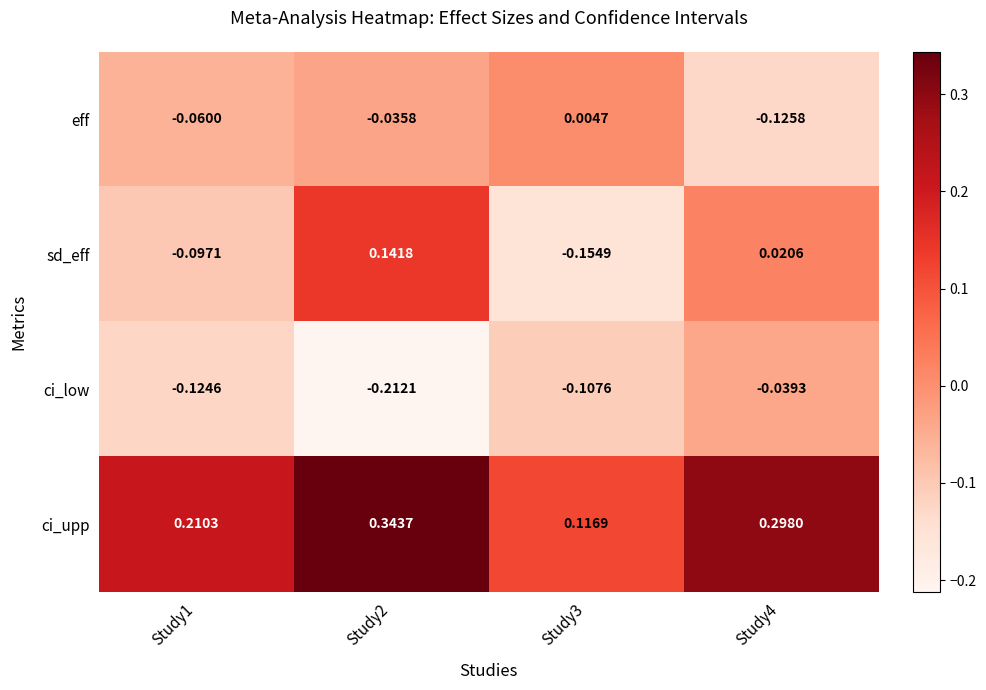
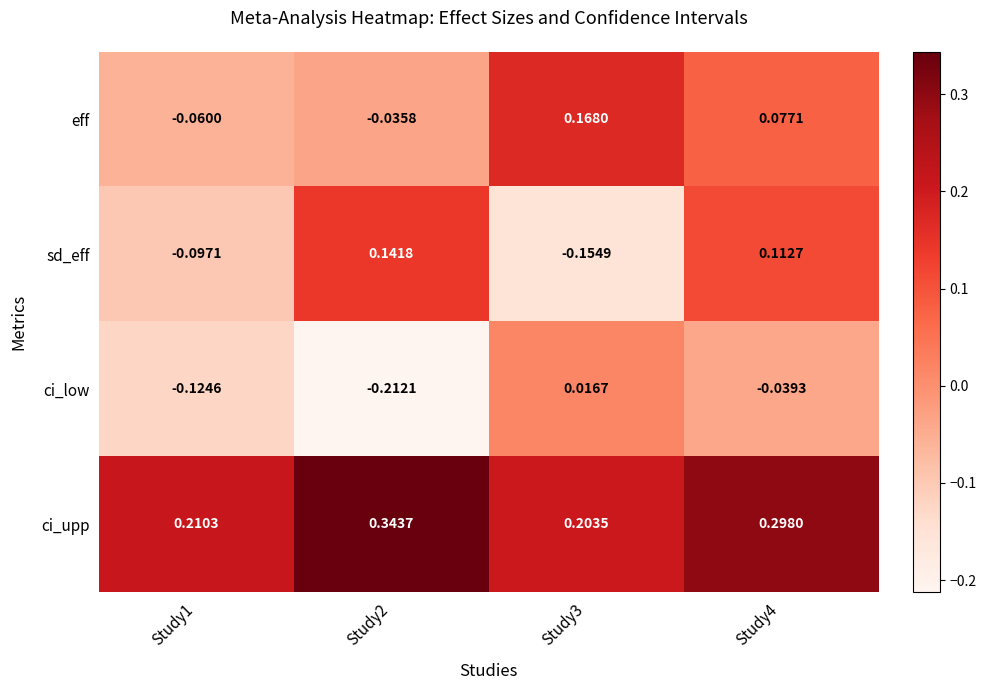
  {
    "eff": {
      "Study1": -0.0600,
      "Study2": -0.0358,
-     "Study3": 0.0047,
-     "Study4": -0.1258
+     "Study3": 0.1680,
+     "Study4": 0.0771
    },
    "sd_eff": {
      "Study1": -0.0971,
      "Study2": 0.1418,
      "Study3": -0.1549,
-     "Study4": 0.0206
+     "Study4": 0.1127
    },
    "ci_low": {
      "Study1": -0.1246,
      "Study2": -0.2121,
-     "Study3": -0.1076,
+     "Study3": 0.0167,
      "Study4": -0.0393
    },
    "ci_upp": {
      "Study1": 0.2103,
      "Study2": 0.3437,
-     "Study3": 0.1169,
+     "Study3": 0.2035,
      "Study4": 0.2980
    }
  }
